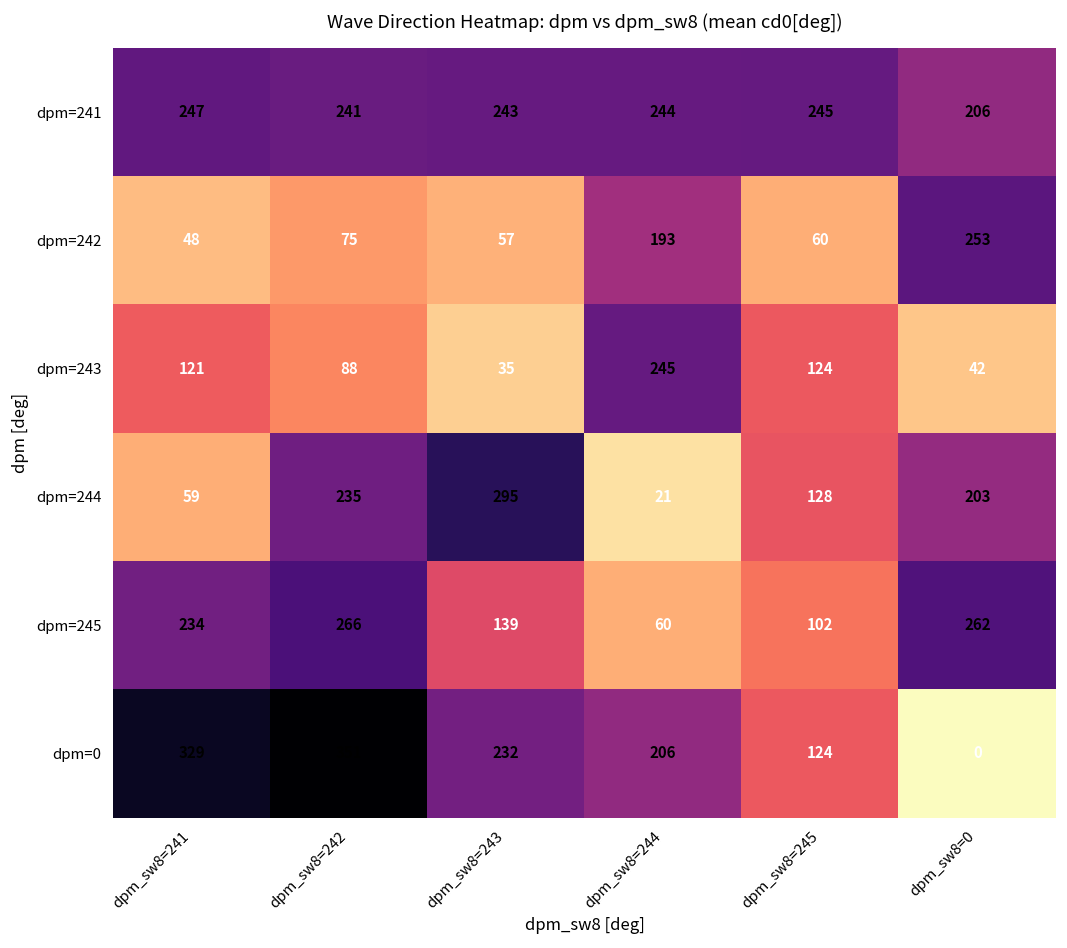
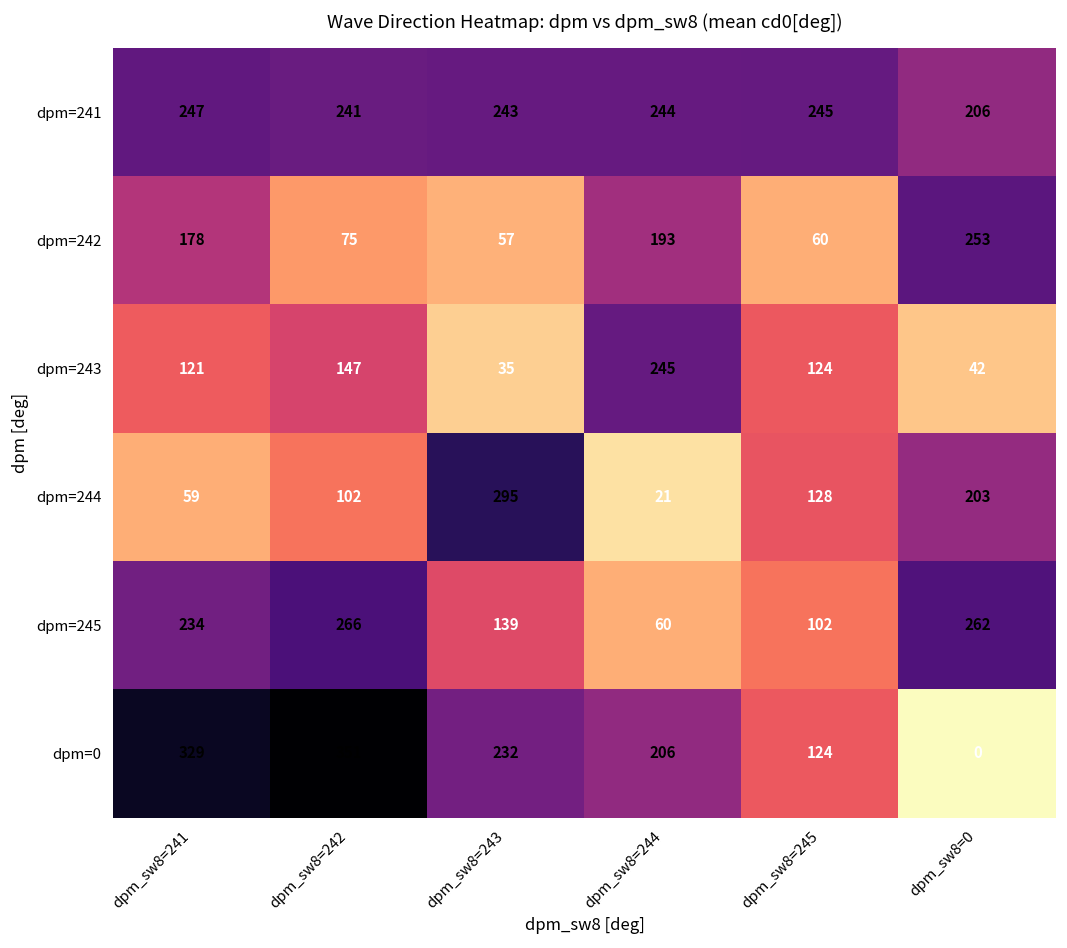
  {
    "dpm=241": {
      "dpm_sw8=241": 247,
      "dpm_sw8=242": 241,
      "dpm_sw8=243": 243,
      "dpm_sw8=244": 244,
      "dpm_sw8=245": 245,
      "dpm_sw8=0": 206
    },
    "dpm=242": {
-     "dpm_sw8=241": 48,
+     "dpm_sw8=241": 178,
      "dpm_sw8=242": 75,
      "dpm_sw8=243": 57,
      "dpm_sw8=244": 193,
      "dpm_sw8=245": 60,
      "dpm_sw8=0": 253
    },
    "dpm=243": {
      "dpm_sw8=241": 121,
-     "dpm_sw8=242": 88,
+     "dpm_sw8=242": 147,
      "dpm_sw8=243": 35,
      "dpm_sw8=244": 245,
      "dpm_sw8=245": 124,
      "dpm_sw8=0": 42
    },
    "dpm=244": {
      "dpm_sw8=241": 59,
-     "dpm_sw8=242": 235,
+     "dpm_sw8=242": 102,
      "dpm_sw8=243": 295,
      "dpm_sw8=244": 21,
      "dpm_sw8=245": 128,
      "dpm_sw8=0": 203
    },
    "dpm=245": {
      "dpm_sw8=241": 234,
      "dpm_sw8=242": 266,
      "dpm_sw8=243": 139,
      "dpm_sw8=244": 60,
      "dpm_sw8=245": 102,
      "dpm_sw8=0": 262
    },
    "dpm=0": {
      "dpm_sw8=243": 232,
      "dpm_sw8=244": 206,
      "dpm_sw8=245": 124,
      "dpm_sw8=0": 0
    }
  }
